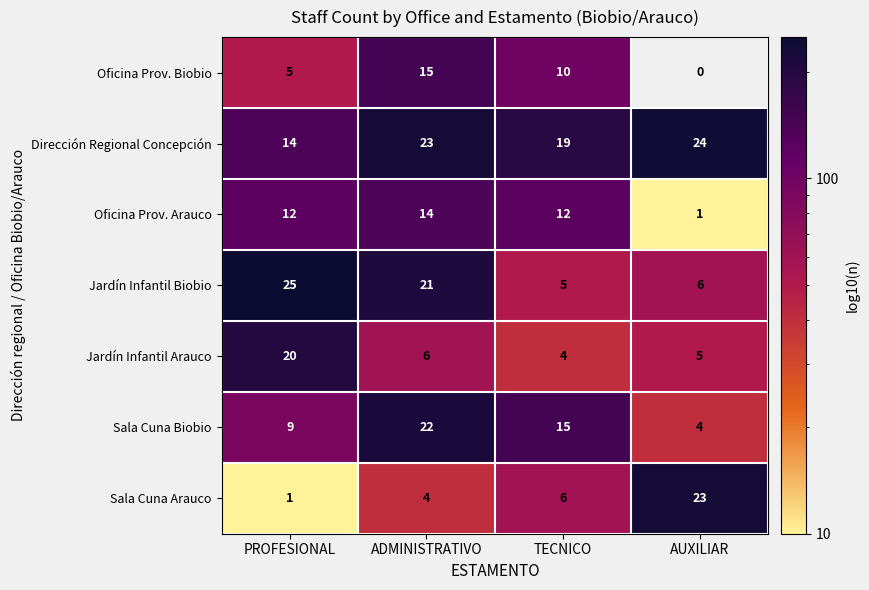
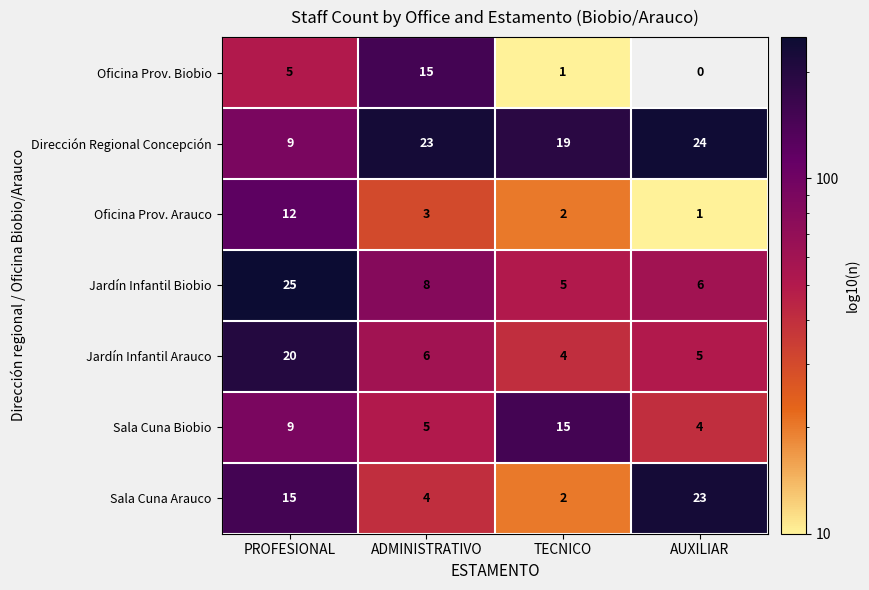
  {
    "Oficina Prov. Biobio": {
      "PROFESIONAL": 5,
      "ADMINISTRATIVO": 15,
-     "TECNICO": 10,
+     "TECNICO": 1,
      "AUXILIAR": 0
    },
    "Dirección Regional Concepción": {
-     "PROFESIONAL": 14,
+     "PROFESIONAL": 9,
      "ADMINISTRATIVO": 23,
      "TECNICO": 19,
      "AUXILIAR": 24
    },
    "Oficina Prov. Arauco": {
      "PROFESIONAL": 12,
-     "ADMINISTRATIVO": 14,
-     "TECNICO": 12,
+     "ADMINISTRATIVO": 3,
+     "TECNICO": 2,
      "AUXILIAR": 1
    },
    "Jardín Infantil Biobio": {
      "PROFESIONAL": 25,
-     "ADMINISTRATIVO": 21,
+     "ADMINISTRATIVO": 8,
      "TECNICO": 5,
      "AUXILIAR": 6
    },
    "Jardín Infantil Arauco": {
      "PROFESIONAL": 20,
      "ADMINISTRATIVO": 6,
      "TECNICO": 4,
      "AUXILIAR": 5
    },
    "Sala Cuna Biobio": {
      "PROFESIONAL": 9,
-     "ADMINISTRATIVO": 22,
+     "ADMINISTRATIVO": 5,
      "TECNICO": 15,
      "AUXILIAR": 4
    },
    "Sala Cuna Arauco": {
-     "PROFESIONAL": 1,
+     "PROFESIONAL": 15,
      "ADMINISTRATIVO": 4,
-     "TECNICO": 6,
+     "TECNICO": 2,
      "AUXILIAR": 23
    }
  }
